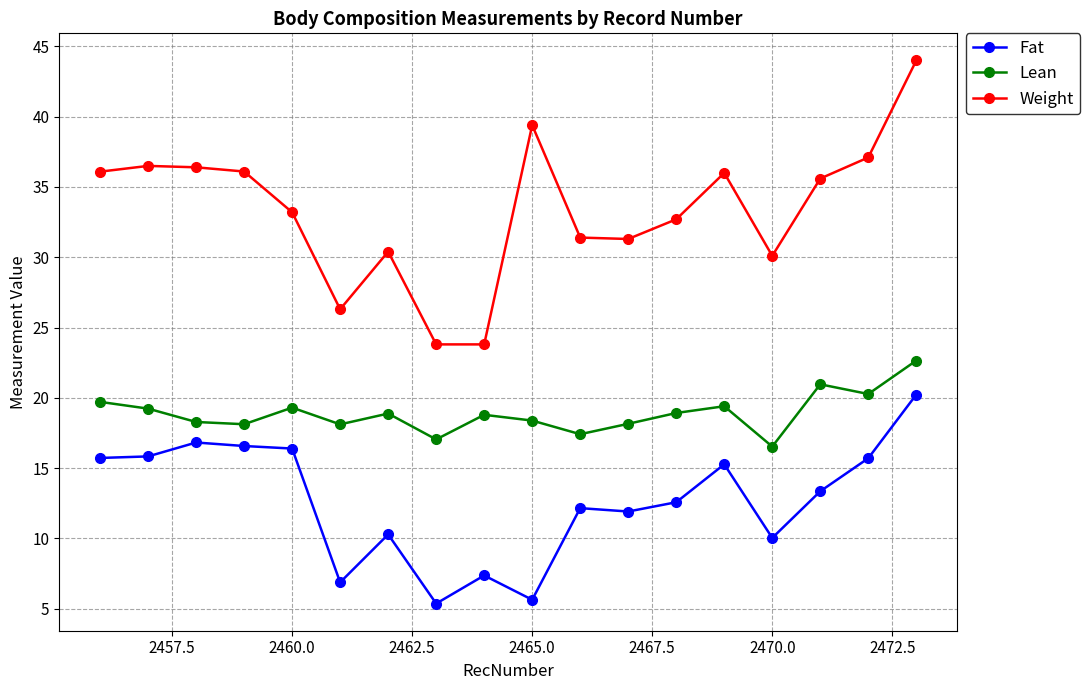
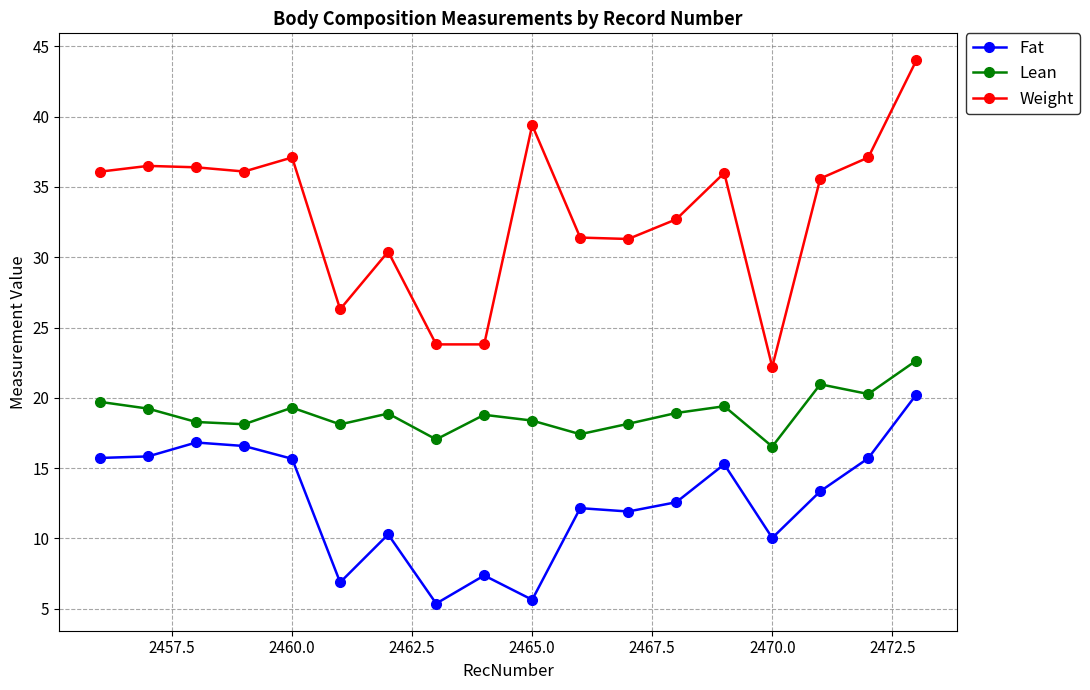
  {
    "Fat": {
-     "2460.0": 16.4,
+     "2460.0": 15.7,
      "2465.0": 5.6,
      "2470.0": 10.0
    },
    "Lean": {
      "2460.0": 19.3,
      "2465.0": 18.4,
      "2470.0": 16.5
    },
    "Weight": {
-     "2460.0": 33.2,
+     "2460.0": 37.1,
      "2465.0": 39.4,
-     "2470.0": 30.1
+     "2470.0": 22.2
    }
  }
